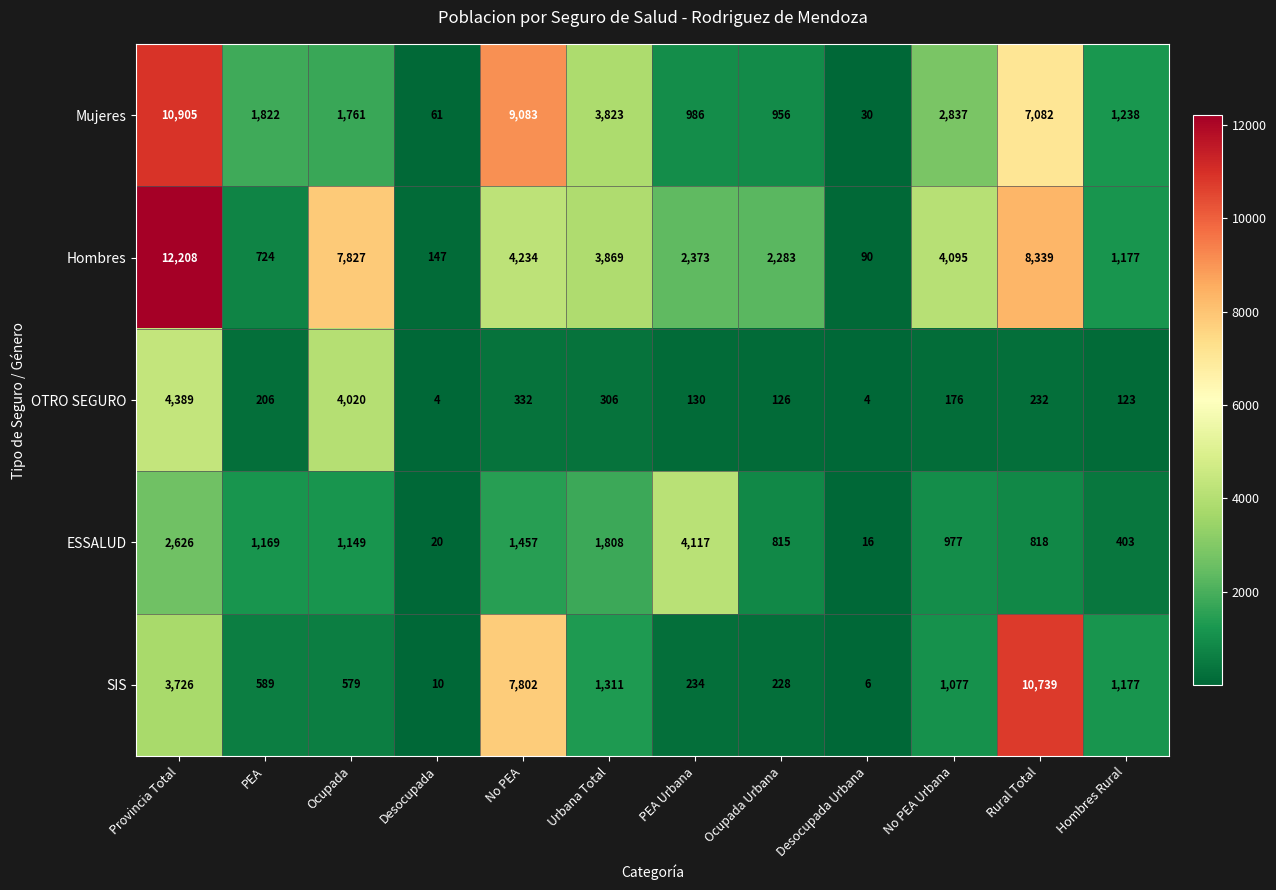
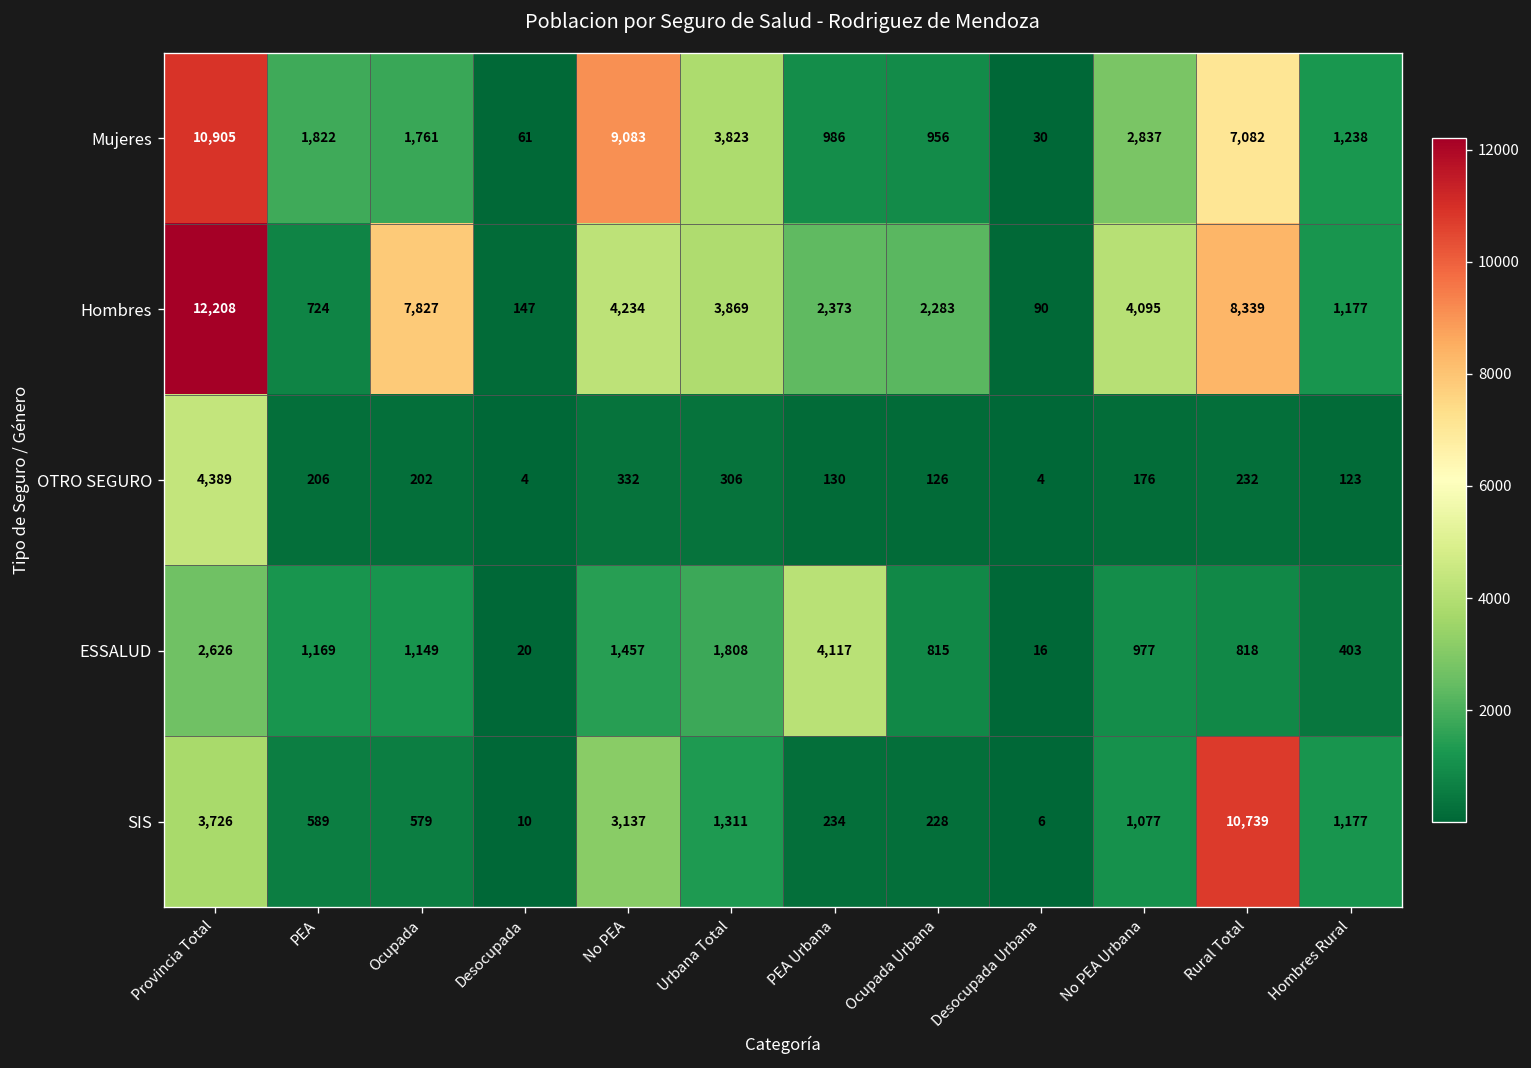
  {
    "Mujeres": {
      "Provincia Total": "10,905",
      "PEA": "1,822",
      "Ocupada": "1,761",
      "Desocupada": "61",
      "No PEA": "9,083",
      "Urbana Total": "3,823",
      "PEA Urbana": "986",
      "Ocupada Urbana": "956",
      "Desocupada Urbana": "30",
      "No PEA Urbana": "2,837",
      "Rural Total": "7,082",
      "Hombres Rural": "1,238"
    },
    "Hombres": {
      "Provincia Total": "12,208",
      "PEA": "724",
      "Ocupada": "7,827",
      "Desocupada": "147",
      "No PEA": "4,234",
      "Urbana Total": "3,869",
      "PEA Urbana": "2,373",
      "Ocupada Urbana": "2,283",
      "Desocupada Urbana": "90",
      "No PEA Urbana": "4,095",
      "Rural Total": "8,339",
      "Hombres Rural": "1,177"
    },
    "OTRO SEGURO": {
      "Provincia Total": "4,389",
      "PEA": "206",
-     "Ocupada": "4,020",
+     "Ocupada": "202",
      "Desocupada": "4",
      "No PEA": "332",
      "Urbana Total": "306",
      "PEA Urbana": "130",
      "Ocupada Urbana": "126",
      "Desocupada Urbana": "4",
      "No PEA Urbana": "176",
      "Rural Total": "232",
      "Hombres Rural": "123"
    },
    "ESSALUD": {
      "Provincia Total": "2,626",
      "PEA": "1,169",
      "Ocupada": "1,149",
      "Desocupada": "20",
      "No PEA": "1,457",
      "Urbana Total": "1,808",
      "PEA Urbana": "4,117",
      "Ocupada Urbana": "815",
      "Desocupada Urbana": "16",
      "No PEA Urbana": "977",
      "Rural Total": "818",
      "Hombres Rural": "403"
    },
    "SIS": {
      "Provincia Total": "3,726",
      "PEA": "589",
      "Ocupada": "579",
      "Desocupada": "10",
-     "No PEA": "7,802",
+     "No PEA": "3,137",
      "Urbana Total": "1,311",
      "PEA Urbana": "234",
      "Ocupada Urbana": "228",
      "Desocupada Urbana": "6",
      "No PEA Urbana": "1,077",
      "Rural Total": "10,739",
      "Hombres Rural": "1,177"
    }
  }
